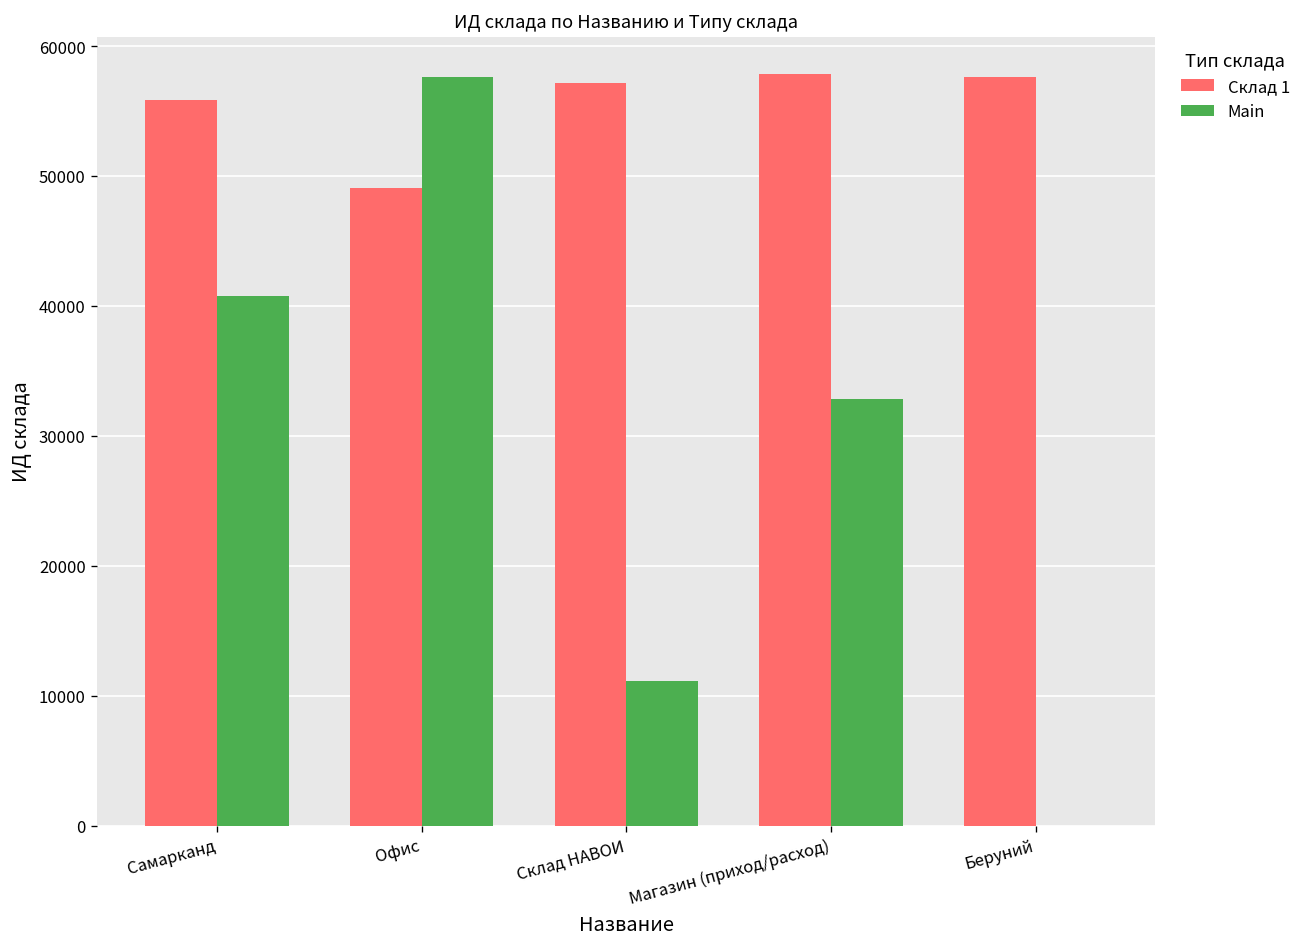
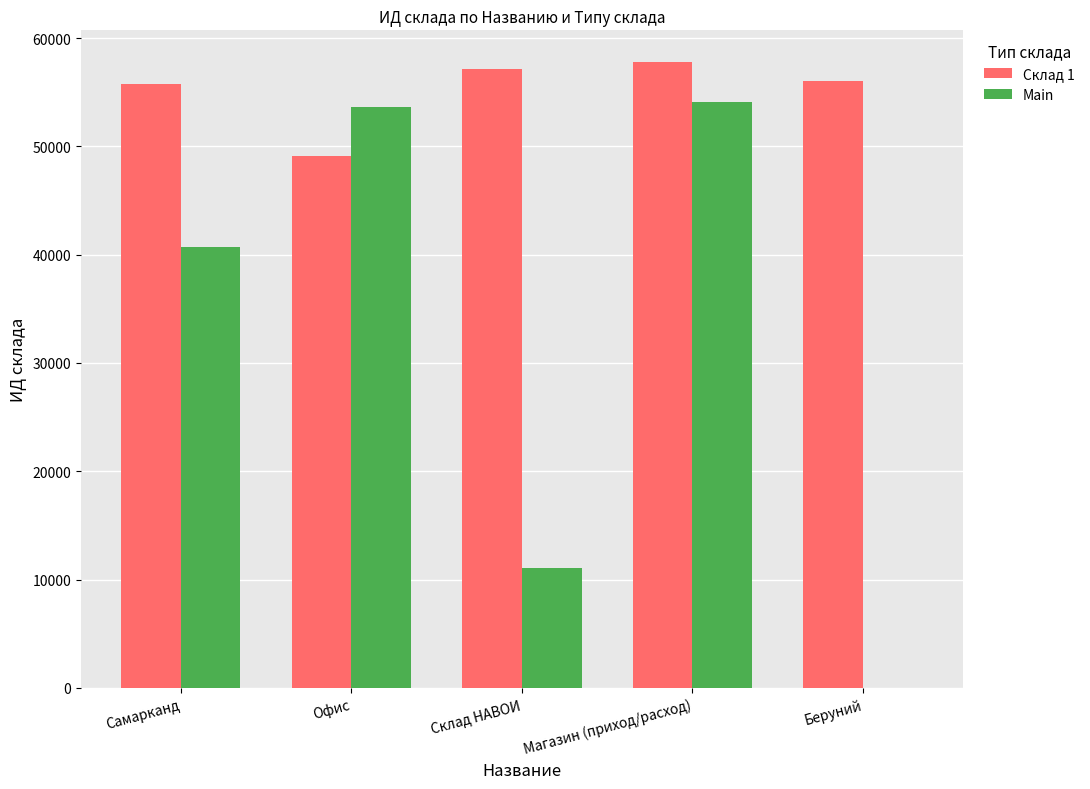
  {
    "Склад 1": {
      "Самарканд": 55800,
      "Офис": 49100,
      "Склад НАВОИ": 57200,
      "Магазин (приход/расход)": 57800,
-     "Беруний": 57600
+     "Беруний": 56000
    },
    "Main": {
      "Самарканд": 40800,
-     "Офис": 57600,
+     "Офис": 53600,
      "Склад НАВОИ": 11100,
-     "Магазин (приход/расход)": 32800,
+     "Магазин (приход/расход)": 54100,
      "Беруний": 0
    }
  }
